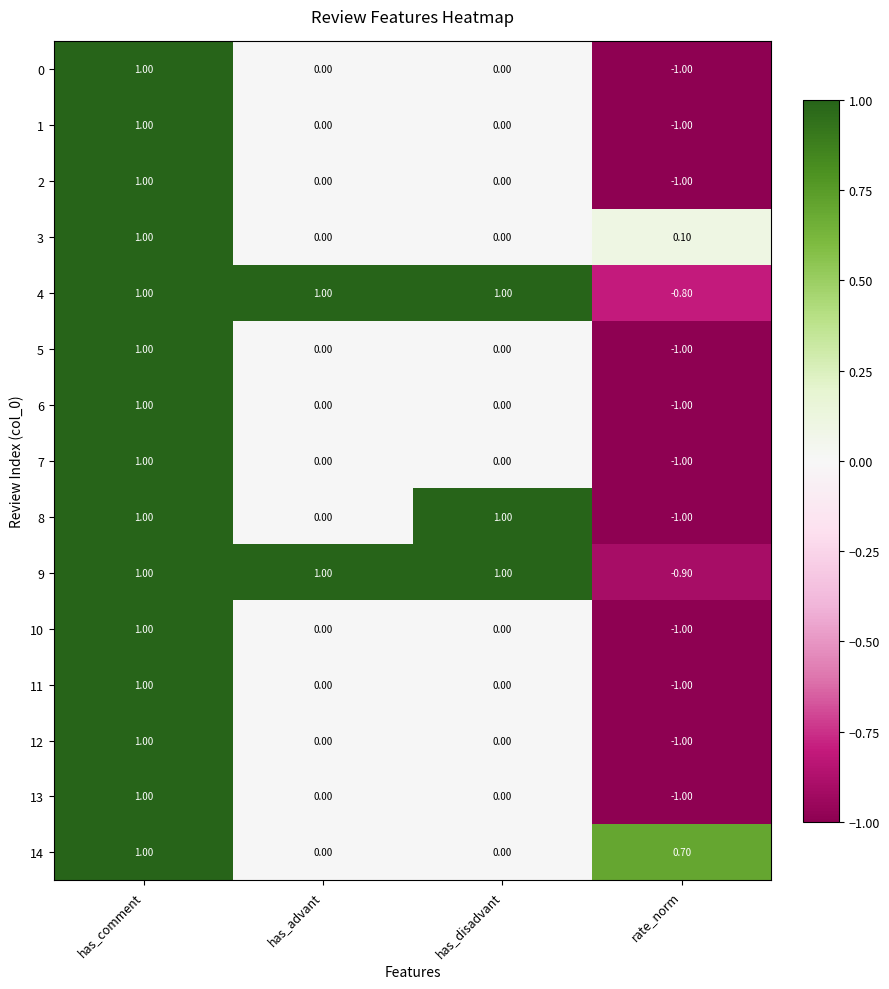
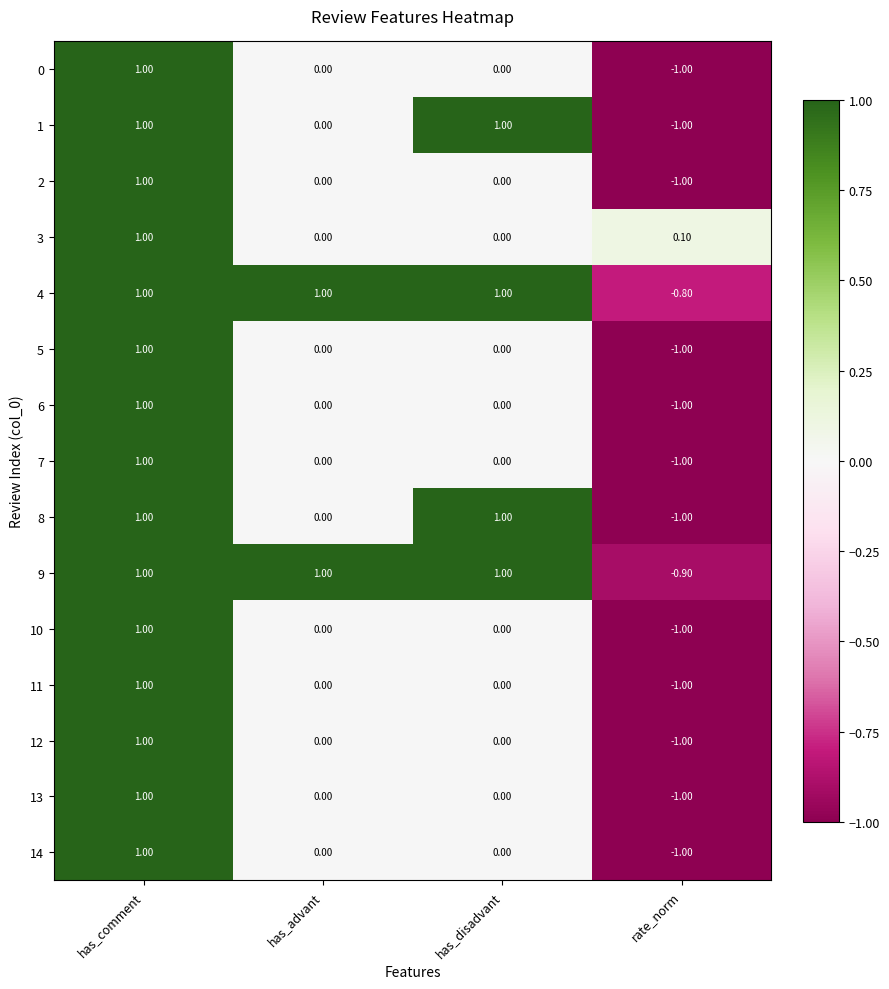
  {
    "0": {
      "has_comment": 1.00,
      "has_advant": 0.00,
      "has_disadvant": 0.00,
      "rate_norm": -1.00
    },
    "1": {
      "has_comment": 1.00,
      "has_advant": 0.00,
-     "has_disadvant": 0.00,
+     "has_disadvant": 1.00,
      "rate_norm": -1.00
    },
    "2": {
      "has_comment": 1.00,
      "has_advant": 0.00,
      "has_disadvant": 0.00,
      "rate_norm": -1.00
    },
    "3": {
      "has_comment": 1.00,
      "has_advant": 0.00,
      "has_disadvant": 0.00,
      "rate_norm": 0.10
    },
    "4": {
      "has_comment": 1.00,
      "has_advant": 1.00,
      "has_disadvant": 1.00,
      "rate_norm": -0.80
    },
    "5": {
      "has_comment": 1.00,
      "has_advant": 0.00,
      "has_disadvant": 0.00,
      "rate_norm": -1.00
    },
    "6": {
      "has_comment": 1.00,
      "has_advant": 0.00,
      "has_disadvant": 0.00,
      "rate_norm": -1.00
    },
    "7": {
      "has_comment": 1.00,
      "has_advant": 0.00,
      "has_disadvant": 0.00,
      "rate_norm": -1.00
    },
    "8": {
      "has_comment": 1.00,
      "has_advant": 0.00,
      "has_disadvant": 1.00,
      "rate_norm": -1.00
    },
    "9": {
      "has_comment": 1.00,
      "has_advant": 1.00,
      "has_disadvant": 1.00,
      "rate_norm": -0.90
    },
    "10": {
      "has_comment": 1.00,
      "has_advant": 0.00,
      "has_disadvant": 0.00,
      "rate_norm": -1.00
    },
    "11": {
      "has_comment": 1.00,
      "has_advant": 0.00,
      "has_disadvant": 0.00,
      "rate_norm": -1.00
    },
    "12": {
      "has_comment": 1.00,
      "has_advant": 0.00,
      "has_disadvant": 0.00,
      "rate_norm": -1.00
    },
    "13": {
      "has_comment": 1.00,
      "has_advant": 0.00,
      "has_disadvant": 0.00,
      "rate_norm": -1.00
    },
    "14": {
      "has_comment": 1.00,
      "has_advant": 0.00,
      "has_disadvant": 0.00,
-     "rate_norm": 0.70
+     "rate_norm": -1.00
    }
  }
